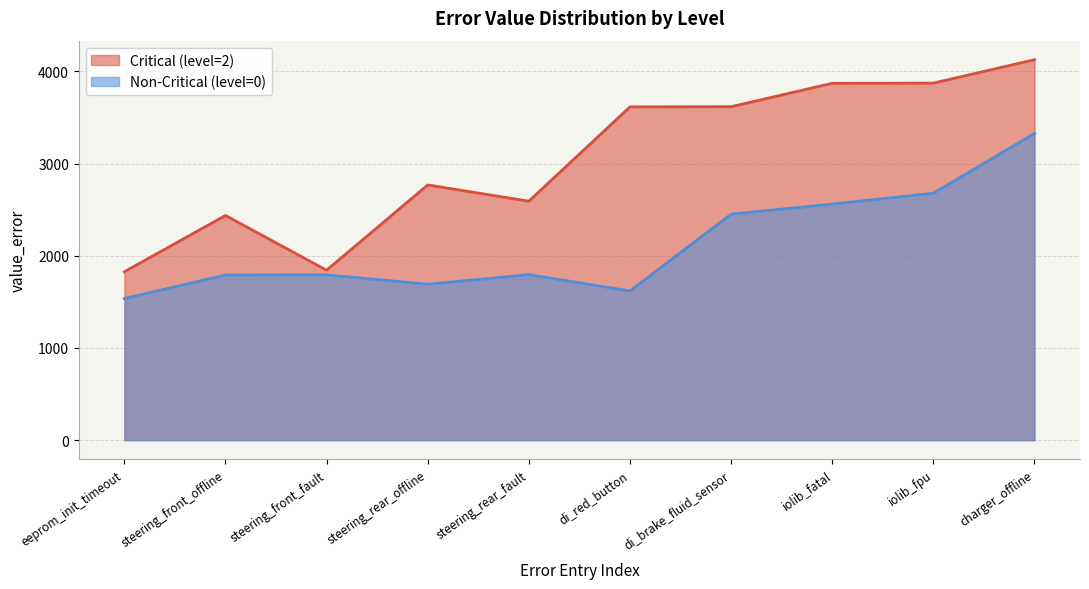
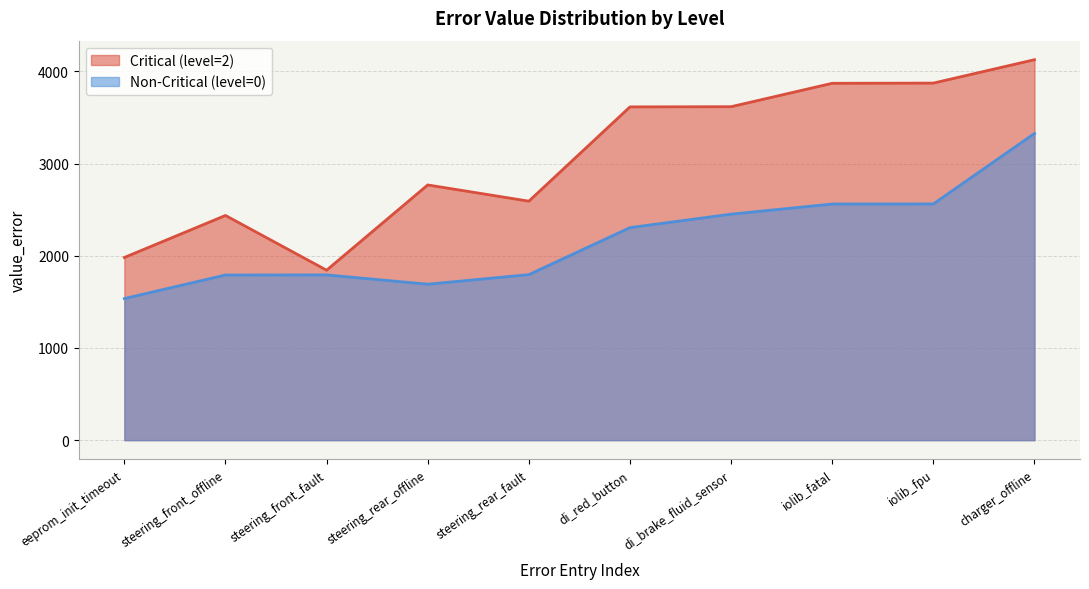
  {
    "Critical (level=2)": {
-     "eeprom_init_timeout": 1800,
+     "eeprom_init_timeout": 2000,
      "steering_front_offline": 2400,
      "steering_front_fault": 1800,
      "steering_rear_offline": 2800,
      "steering_rear_fault": 2600,
      "di_red_button": 3600,
      "di_brake_fluid_sensor": 3600,
      "iolib_fatal": 3900,
      "iolib_fpu": 3900,
      "charger_offline": 4100
    },
    "Non-Critical (level=0)": {
      "eeprom_init_timeout": 1500,
      "steering_front_offline": 1800,
      "steering_front_fault": 1800,
      "steering_rear_offline": 1700,
      "steering_rear_fault": 1800,
-     "di_red_button": 1600,
+     "di_red_button": 2300,
      "di_brake_fluid_sensor": 2500,
      "iolib_fatal": 2600,
-     "iolib_fpu": 2700,
+     "iolib_fpu": 2600,
      "charger_offline": 3300
    }
  }
